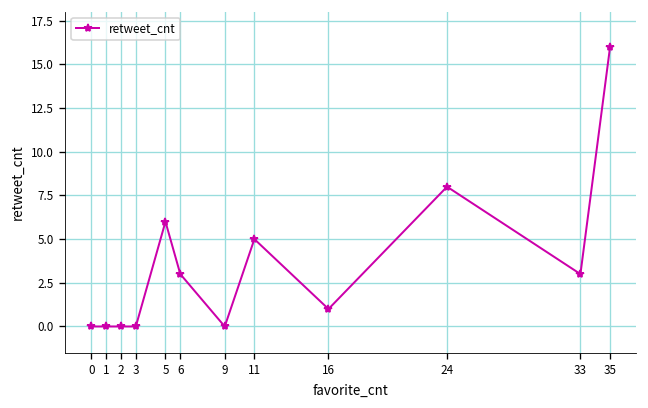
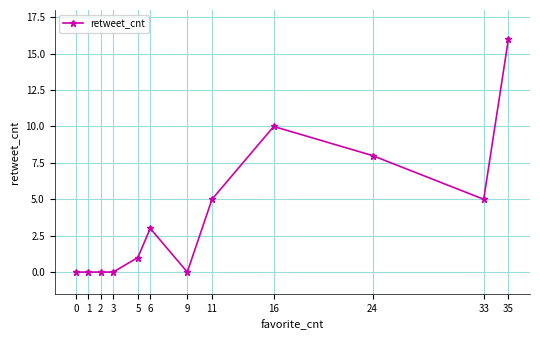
  {
    "0": 0,
    "1": 0,
    "2": 0,
    "3": 0,
-   "5": 6,
+   "5": 1,
    "6": 3,
    "9": 0,
    "11": 5,
-   "16": 1,
+   "16": 10,
    "24": 8,
-   "33": 3,
+   "33": 5,
    "35": 16
  }
